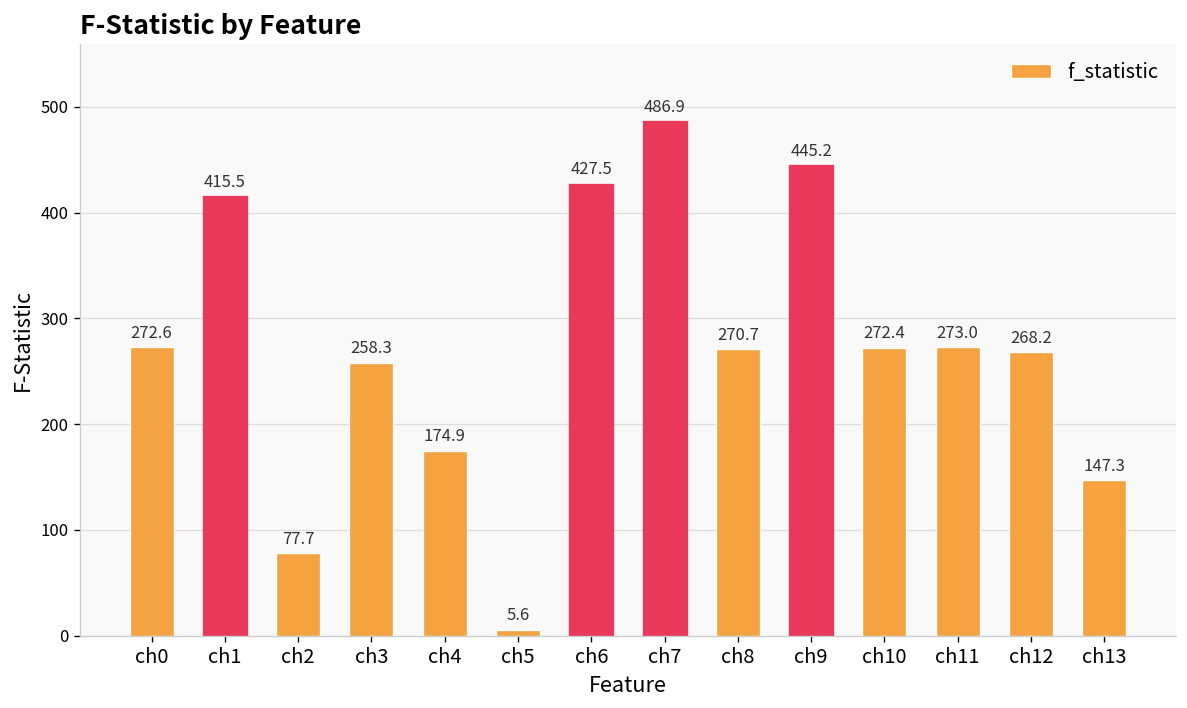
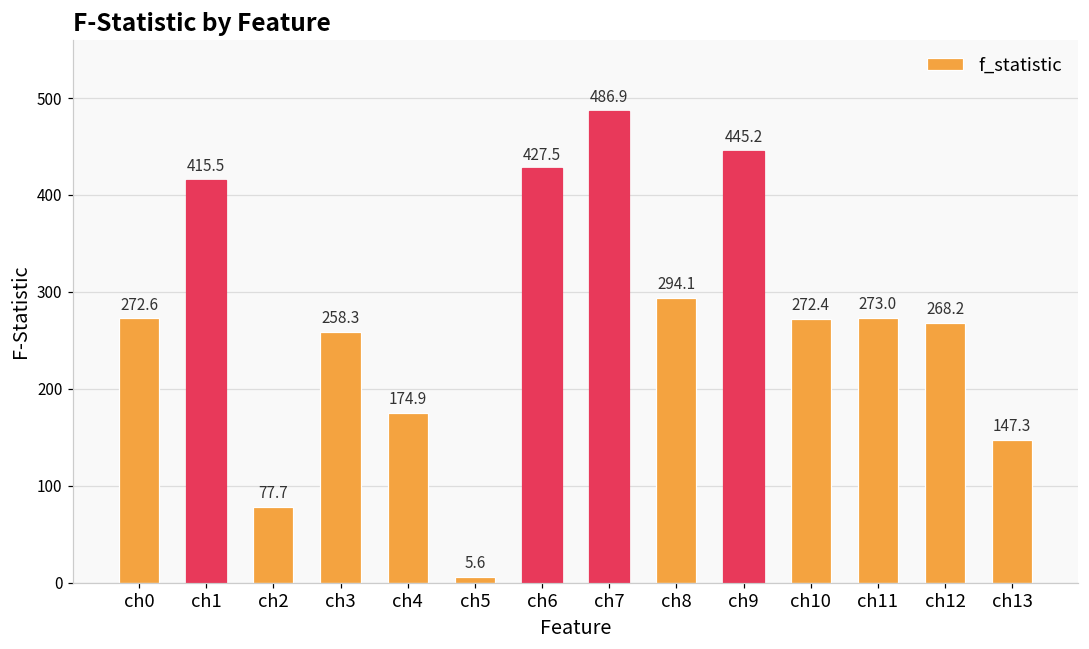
  {
    "ch0": 272.6,
    "ch1": 415.5,
    "ch2": 77.7,
    "ch3": 258.3,
    "ch4": 174.9,
    "ch5": 5.6,
    "ch6": 427.5,
    "ch7": 486.9,
-   "ch8": 270.7,
+   "ch8": 294.1,
    "ch9": 445.2,
    "ch10": 272.4,
    "ch11": 273.0,
    "ch12": 268.2,
    "ch13": 147.3
  }
